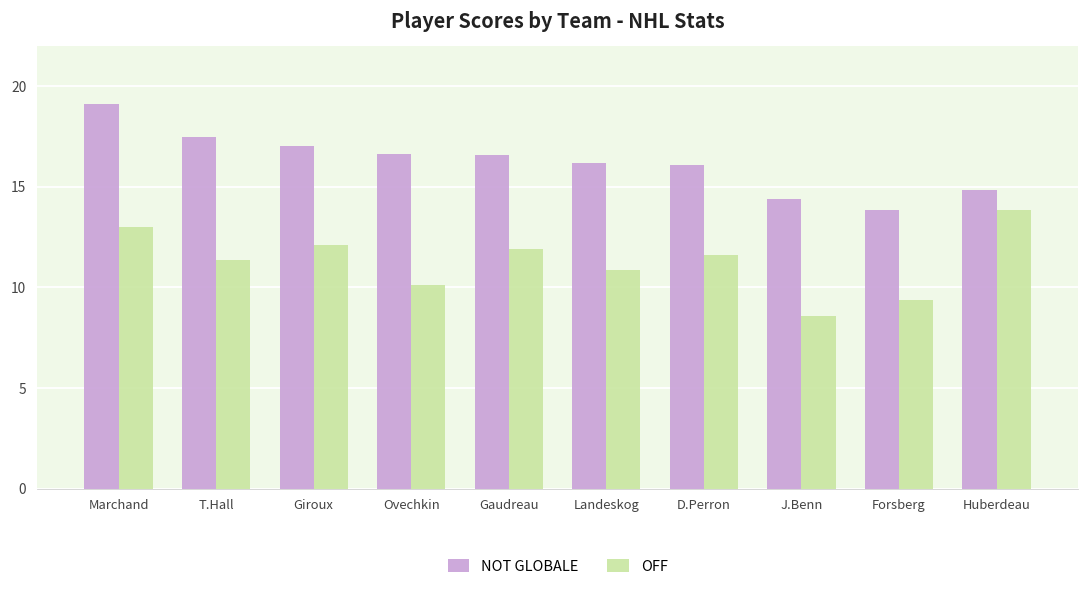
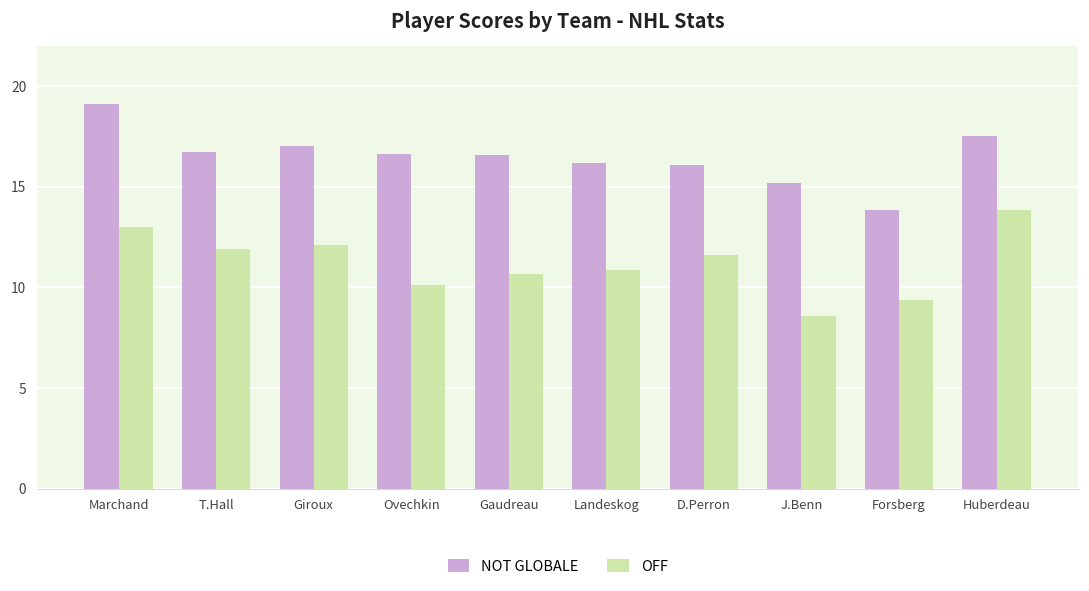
  {
    "NOT GLOBALE": {
      "Marchand": 19.1,
-     "T.Hall": 17.5,
+     "T.Hall": 16.7,
      "Giroux": 17.0,
      "Ovechkin": 16.6,
      "Gaudreau": 16.6,
      "Landeskog": 16.2,
      "D.Perron": 16.1,
-     "J.Benn": 14.4,
+     "J.Benn": 15.2,
      "Forsberg": 13.9,
-     "Huberdeau": 14.9
+     "Huberdeau": 17.5
    },
    "OFF": {
      "Marchand": 13.0,
-     "T.Hall": 11.3,
+     "T.Hall": 11.9,
      "Giroux": 12.1,
      "Ovechkin": 10.1,
-     "Gaudreau": 11.9,
+     "Gaudreau": 10.6,
      "Landeskog": 10.9,
      "D.Perron": 11.6,
      "J.Benn": 8.6,
      "Forsberg": 9.4,
      "Huberdeau": 13.8
    }
  }
